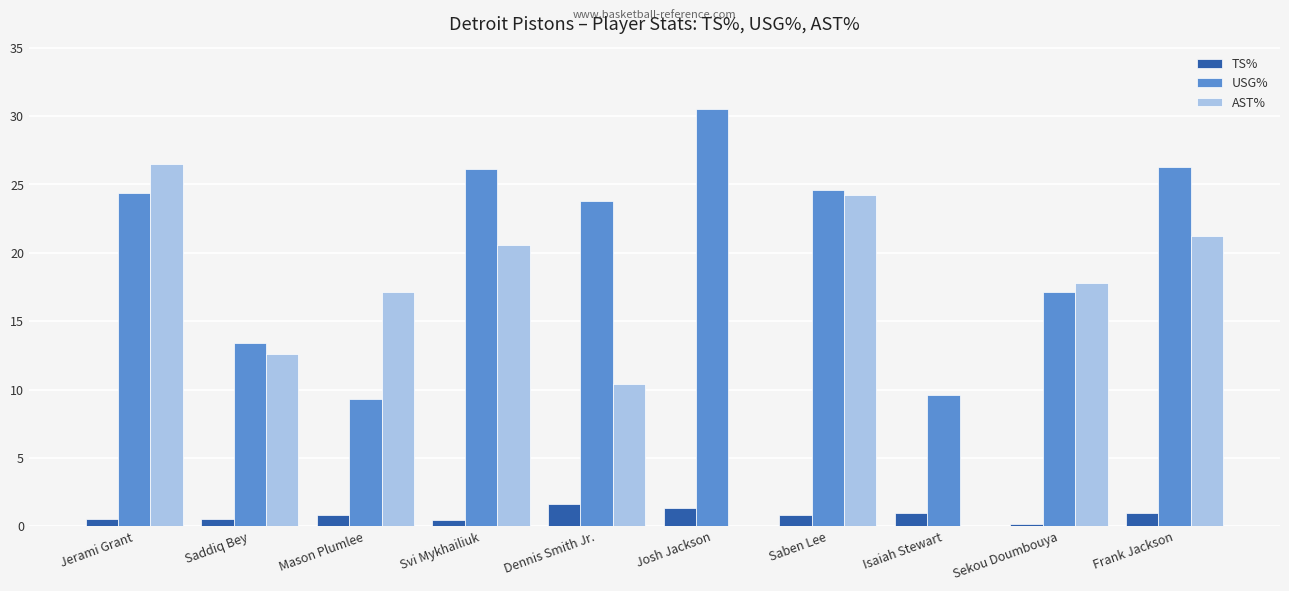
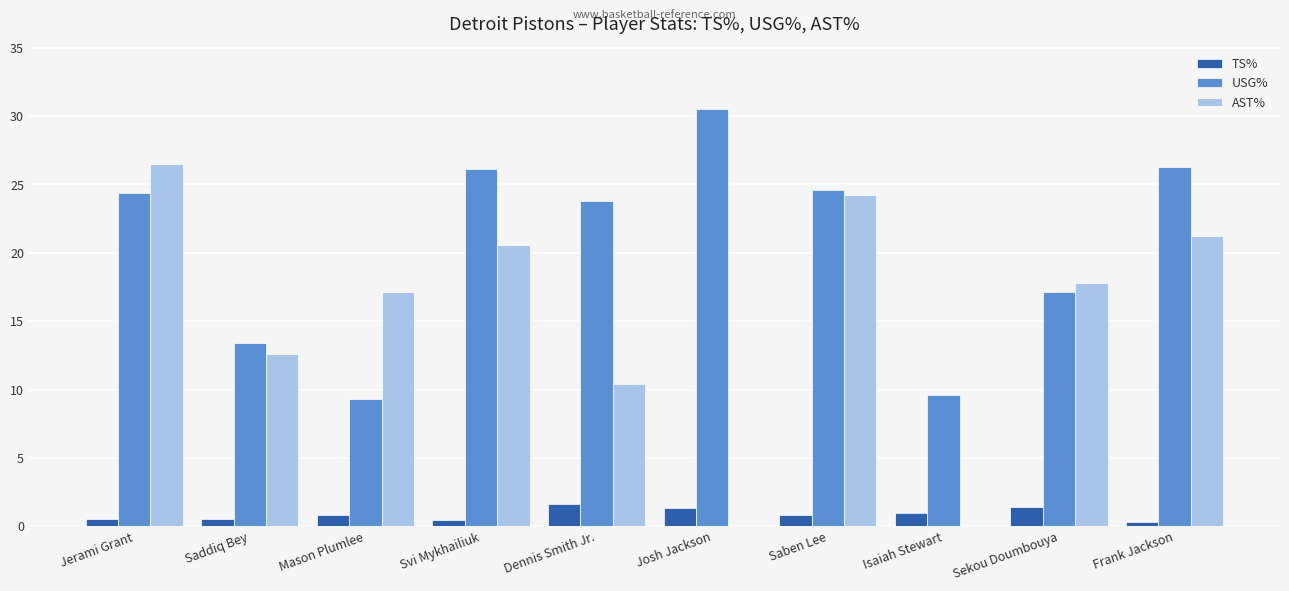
  {
    "TS%": {
      "Jerami Grant": 0.5,
      "Saddiq Bey": 0.5,
      "Mason Plumlee": 0.8,
      "Svi Mykhailiuk": 0.5,
      "Dennis Smith Jr.": 1.6,
      "Josh Jackson": 1.3,
      "Saben Lee": 0.8,
      "Isaiah Stewart": 1.0,
-     "Sekou Doumbouya": 0.2,
-     "Frank Jackson": 1.0
+     "Sekou Doumbouya": 1.4,
+     "Frank Jackson": 0.3
    },
    "USG%": {
      "Jerami Grant": 24.4,
      "Saddiq Bey": 13.4,
      "Mason Plumlee": 9.3,
      "Svi Mykhailiuk": 26.1,
      "Dennis Smith Jr.": 23.8,
      "Josh Jackson": 30.5,
      "Saben Lee": 24.6,
      "Isaiah Stewart": 9.6,
      "Sekou Doumbouya": 17.1,
      "Frank Jackson": 26.3
    },
    "AST%": {
      "Jerami Grant": 26.5,
      "Saddiq Bey": 12.6,
      "Mason Plumlee": 17.1,
      "Svi Mykhailiuk": 20.6,
      "Dennis Smith Jr.": 10.4,
      "Josh Jackson": 0.0,
      "Saben Lee": 24.2,
      "Isaiah Stewart": 0.0,
      "Sekou Doumbouya": 17.8,
      "Frank Jackson": 21.2
    }
  }
